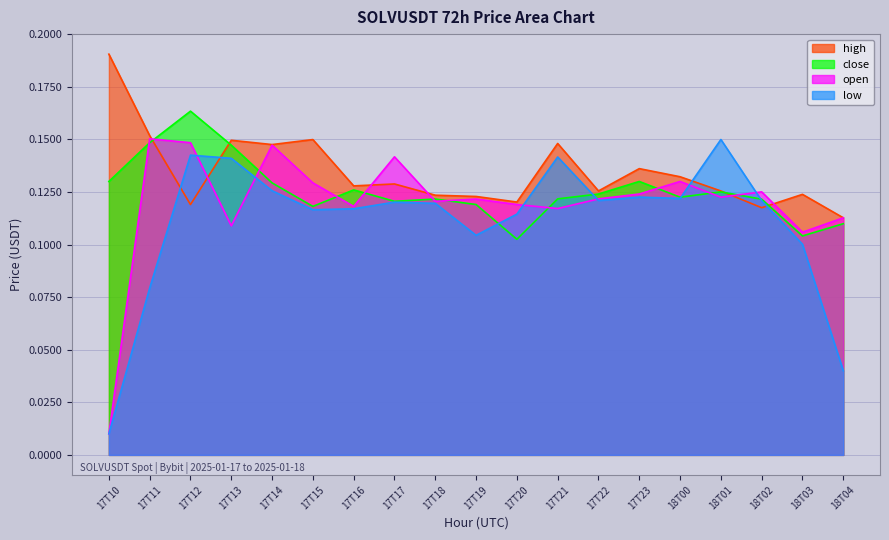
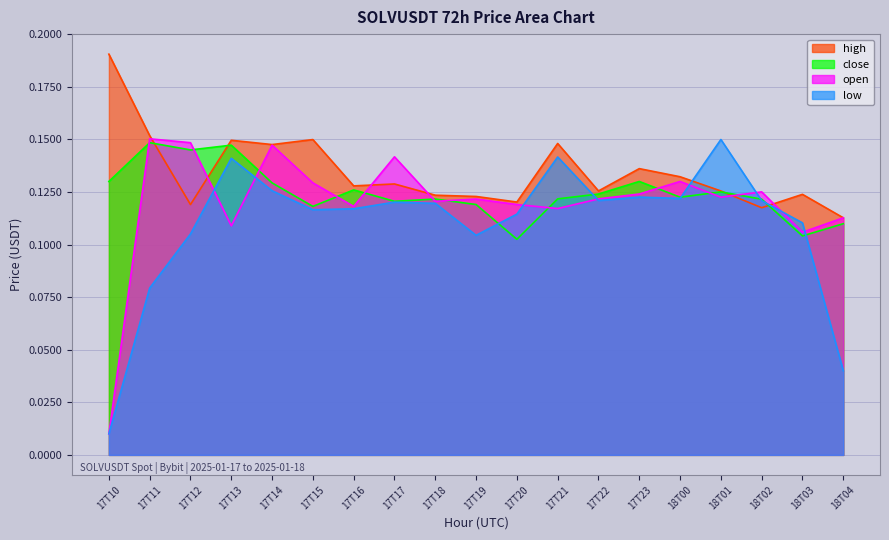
  {
    "high": {
      "17T10": 0.191,
      "17T11": 0.152,
      "17T12": 0.119,
      "17T13": 0.150,
      "17T15": 0.150,
      "17T16": 0.128,
      "17T17": 0.129,
      "17T18": 0.123,
      "17T19": 0.123,
      "17T21": 0.148,
      "17T22": 0.125,
      "17T23": 0.136,
      "18T00": 0.132,
      "18T02": 0.118,
      "18T03": 0.124
    },
    "close": {
      "17T10": 0.130,
      "17T11": 0.148,
-     "17T12": 0.163,
+     "17T12": 0.145,
      "17T13": 0.147,
      "17T14": 0.129,
      "17T15": 0.118,
      "17T16": 0.126,
      "17T19": 0.119,
      "17T20": 0.103,
      "17T21": 0.122,
      "17T22": 0.124,
      "17T23": 0.130,
      "18T03": 0.104,
      "18T04": 0.110
    },
    "open": {
      "17T11": 0.150,
      "17T12": 0.148,
      "17T13": 0.109,
      "17T15": 0.129,
      "17T17": 0.142,
      "17T19": 0.122,
      "17T21": 0.117,
      "17T23": 0.124,
      "18T00": 0.130,
      "18T01": 0.123,
      "18T02": 0.125,
      "18T03": 0.106
    },
    "low": {
      "17T11": 0.079,
-     "17T12": 0.142,
+     "17T12": 0.105,
      "17T13": 0.141,
      "17T14": 0.126,
      "17T15": 0.117,
      "17T19": 0.104,
      "17T20": 0.114,
      "17T21": 0.142,
      "17T23": 0.123,
      "18T01": 0.150,
-     "18T03": 0.100,
+     "18T03": 0.110,
      "18T04": 0.040
    }
  }
